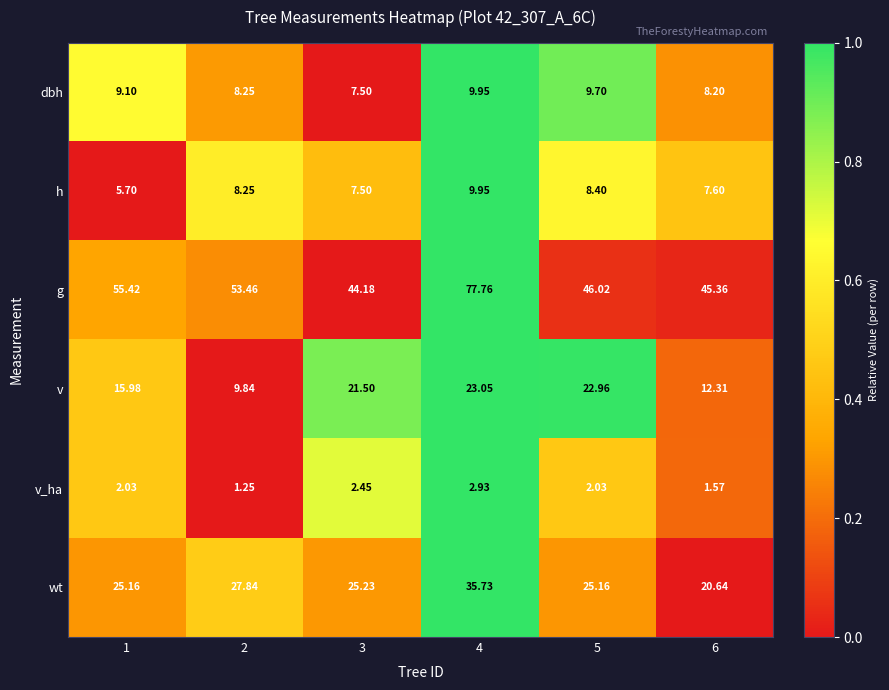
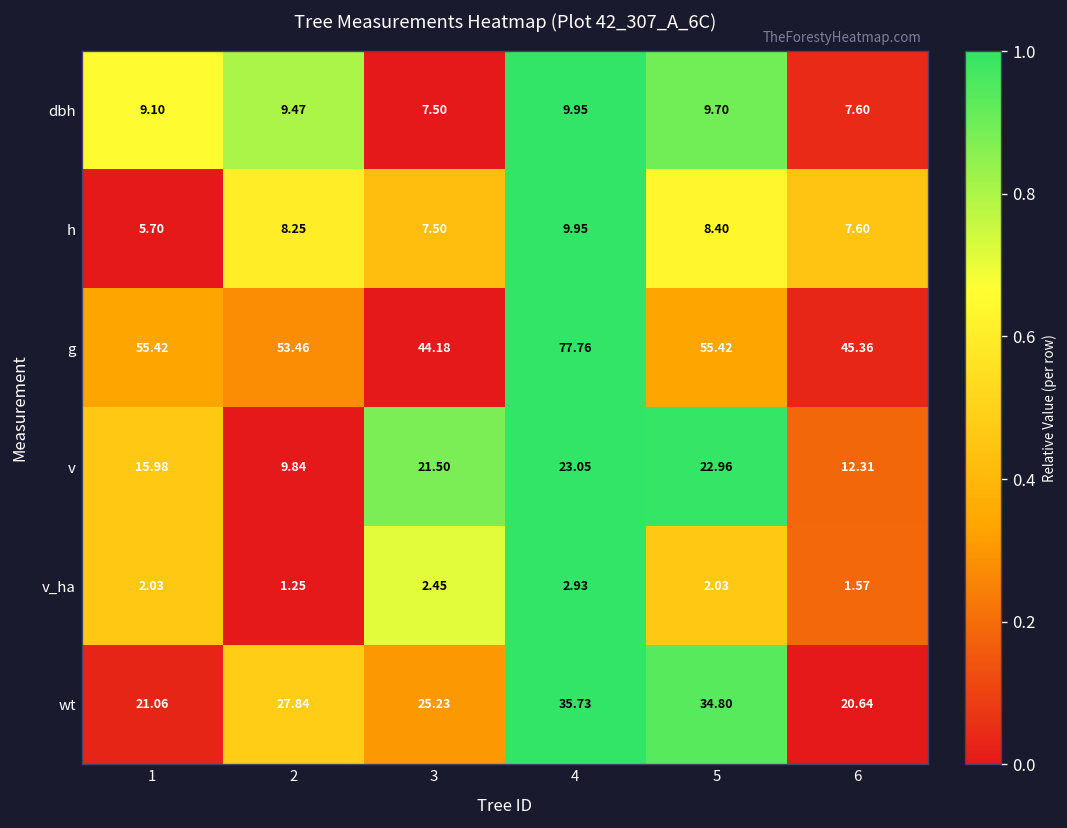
  {
    "dbh": {
      "1": 9.10,
-     "2": 8.25,
+     "2": 9.47,
      "3": 7.50,
      "4": 9.95,
      "5": 9.70,
-     "6": 8.20
+     "6": 7.60
    },
    "h": {
      "1": 5.70,
      "2": 8.25,
      "3": 7.50,
      "4": 9.95,
      "5": 8.40,
      "6": 7.60
    },
    "g": {
      "1": 55.42,
      "2": 53.46,
      "3": 44.18,
      "4": 77.76,
-     "5": 46.02,
+     "5": 55.42,
      "6": 45.36
    },
    "v": {
      "1": 15.98,
      "2": 9.84,
      "3": 21.50,
      "4": 23.05,
      "5": 22.96,
      "6": 12.31
    },
    "v_ha": {
      "1": 2.03,
      "2": 1.25,
      "3": 2.45,
      "4": 2.93,
      "5": 2.03,
      "6": 1.57
    },
    "wt": {
-     "1": 25.16,
+     "1": 21.06,
      "2": 27.84,
      "3": 25.23,
      "4": 35.73,
-     "5": 25.16,
+     "5": 34.80,
      "6": 20.64
    }
  }
